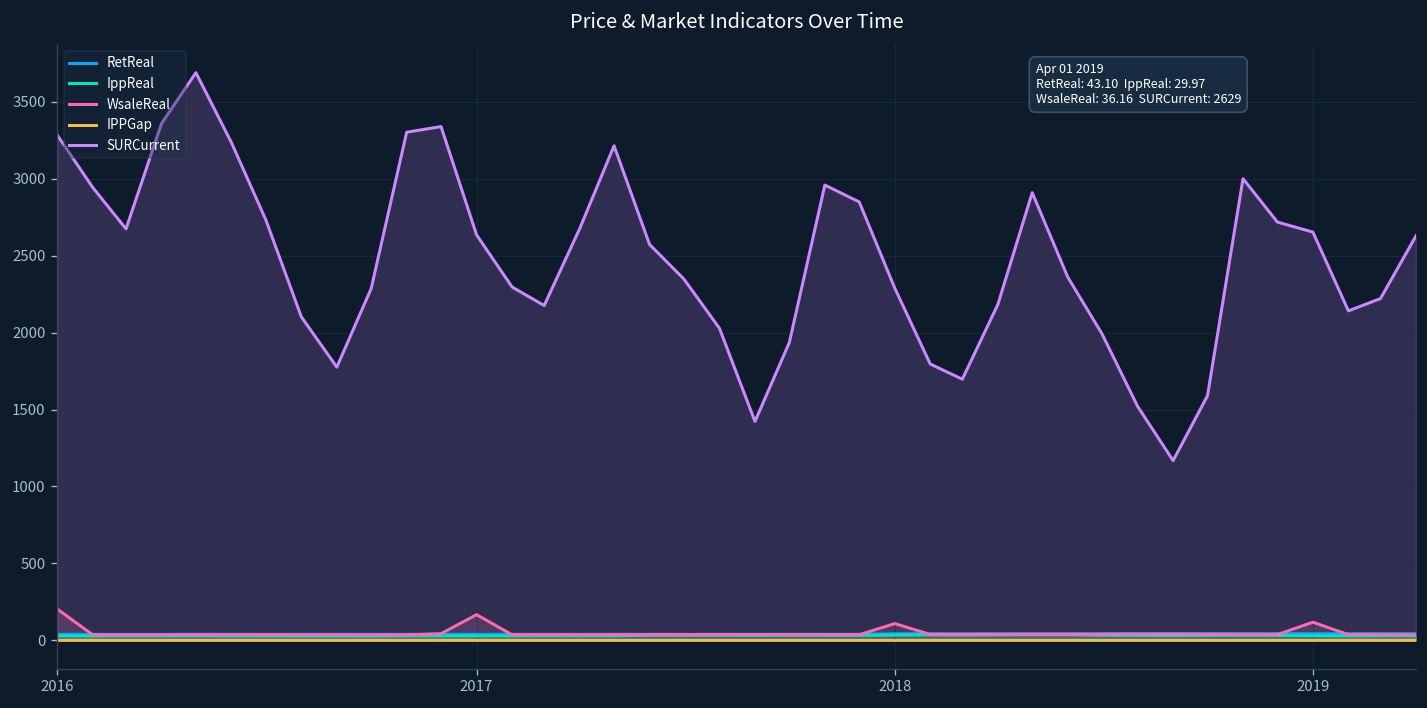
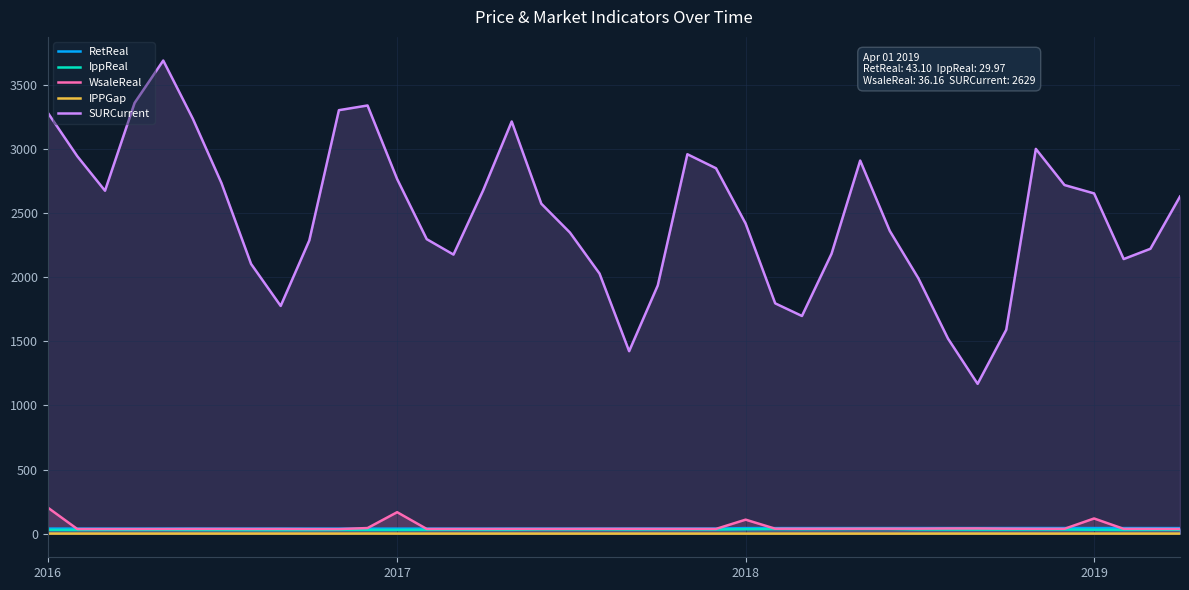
  {
    "WsaleReal": {
      "2016": 200,
      "2017": 170,
      "2018": 110,
      "2019": 120
    },
    "IPPGap": {
      "2016": 0,
      "2017": 0,
      "2018": 0,
      "2019": 0
    },
    "SURCurrent": {
      "2016": 3280,
-     "2017": 2630,
-     "2018": 2290,
+     "2017": 2770,
+     "2018": 2420,
      "2019": 2650
    }
  }
